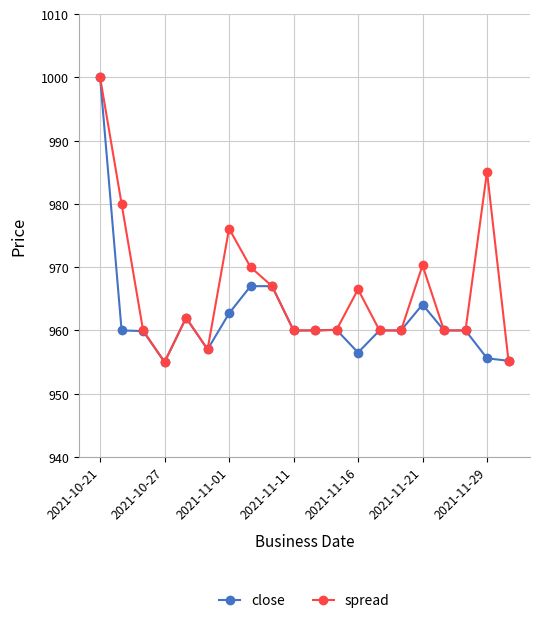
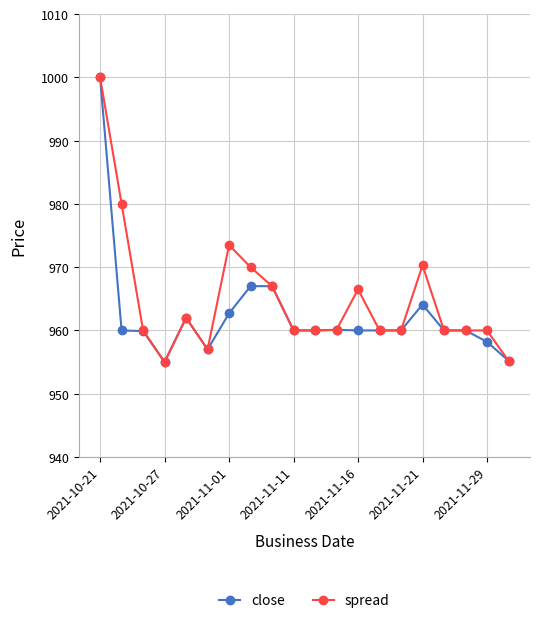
  {
    "close": {
      "2021-11-01": 963,
-     "2021-11-16": 957,
+     "2021-11-16": 960,
      "2021-11-21": 964,
-     "2021-11-29": 956
+     "2021-11-29": 958
    },
    "spread": {
-     "2021-11-01": 976,
+     "2021-11-01": 974,
      "2021-11-16": 967,
      "2021-11-21": 970,
-     "2021-11-29": 985
+     "2021-11-29": 960
    }
  }
